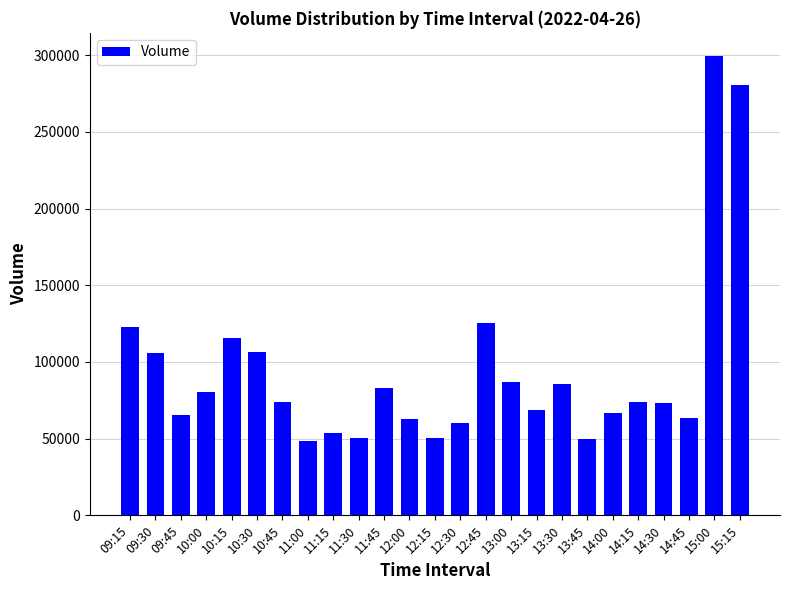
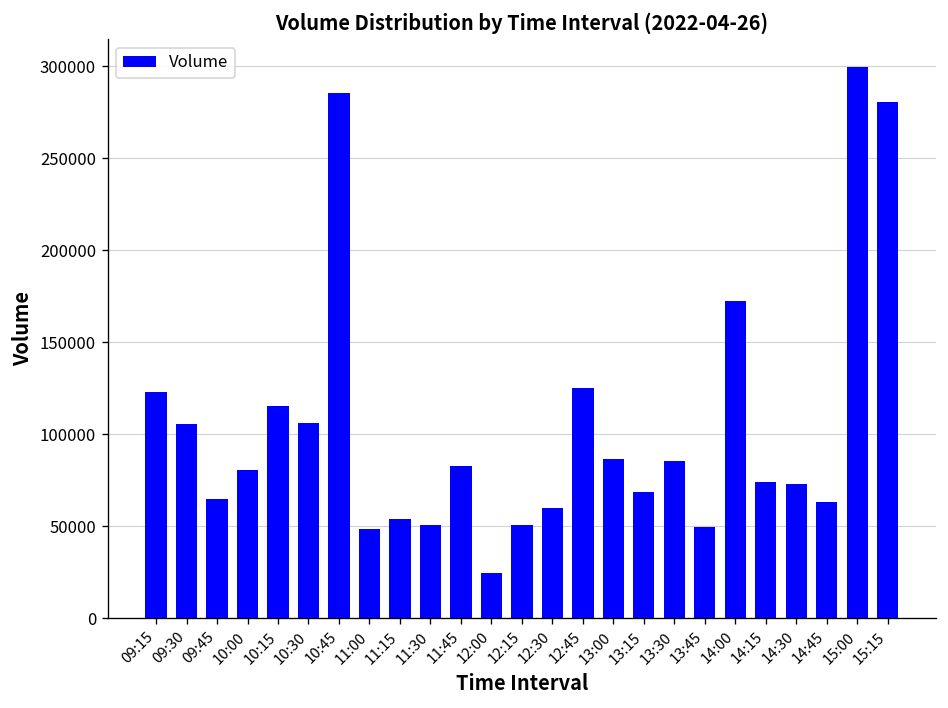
  {
    "09:15": 123000,
    "09:30": 106000,
    "09:45": 65000,
    "10:00": 81000,
    "10:15": 116000,
    "10:30": 106000,
-   "10:45": 74000,
+   "10:45": 286000,
    "11:00": 48000,
    "11:15": 54000,
    "11:30": 51000,
    "11:45": 83000,
-   "12:00": 63000,
+   "12:00": 24000,
    "12:15": 51000,
    "12:30": 60000,
    "12:45": 125000,
    "13:00": 87000,
    "13:15": 69000,
    "13:30": 86000,
    "13:45": 50000,
-   "14:00": 67000,
+   "14:00": 173000,
    "14:15": 74000,
    "14:30": 73000,
    "14:45": 63000,
    "15:00": 300000,
    "15:15": 281000
  }
